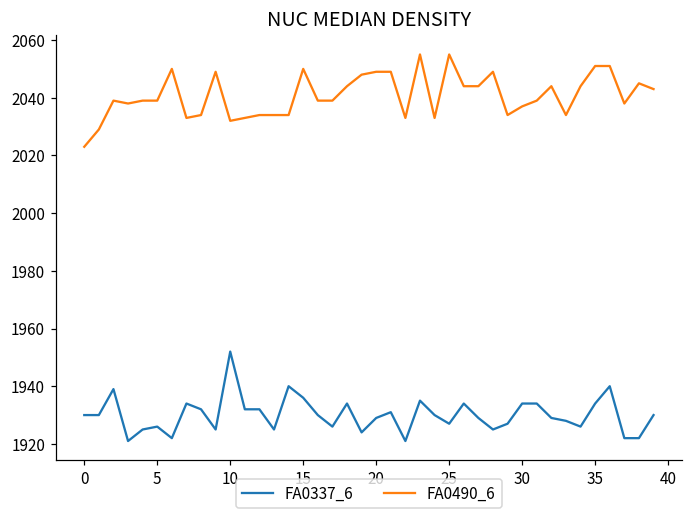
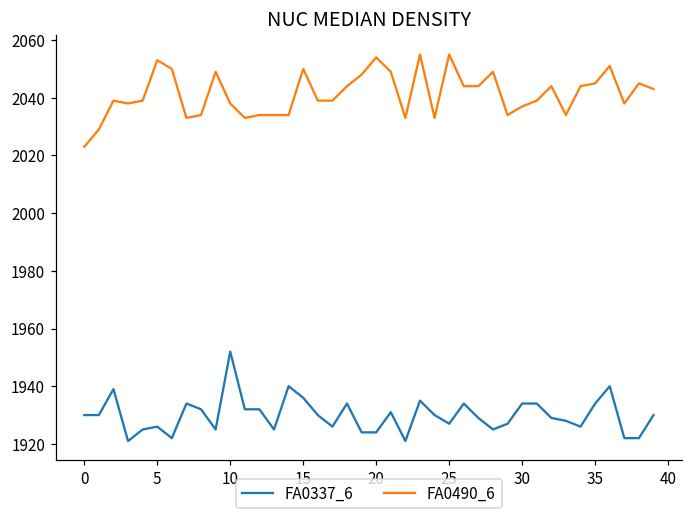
  {
    "FA0337_6": {
      "0": 1930,
      "5": 1926,
      "10": 1952,
      "15": 1936,
-     "20": 1929,
+     "20": 1924,
      "25": 1927,
      "30": 1934,
      "35": 1934
    },
    "FA0490_6": {
      "0": 2023,
-     "5": 2039,
-     "10": 2032,
+     "5": 2053,
+     "10": 2038,
      "15": 2050,
-     "20": 2049,
+     "20": 2054,
      "25": 2055,
      "30": 2037,
-     "35": 2051
+     "35": 2045
    }
  }
